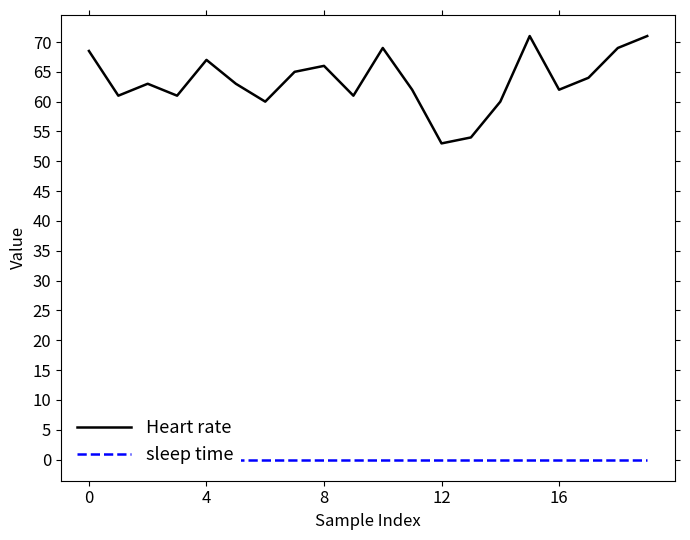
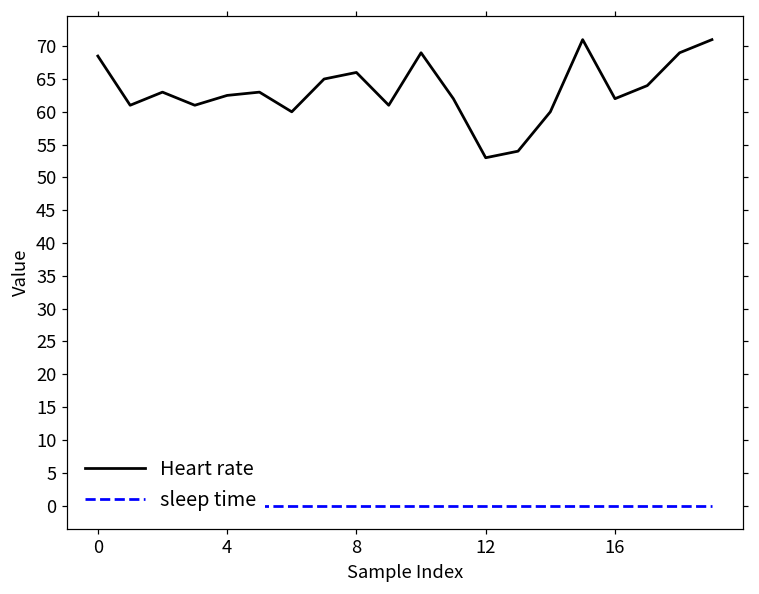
  {
    "Heart rate": {
      "0": 69,
-     "4": 67,
+     "4": 63,
      "8": 66,
      "12": 53,
      "16": 62
    },
    "sleep time": {
      "8": 0,
      "12": 0,
      "16": 0
    }
  }
